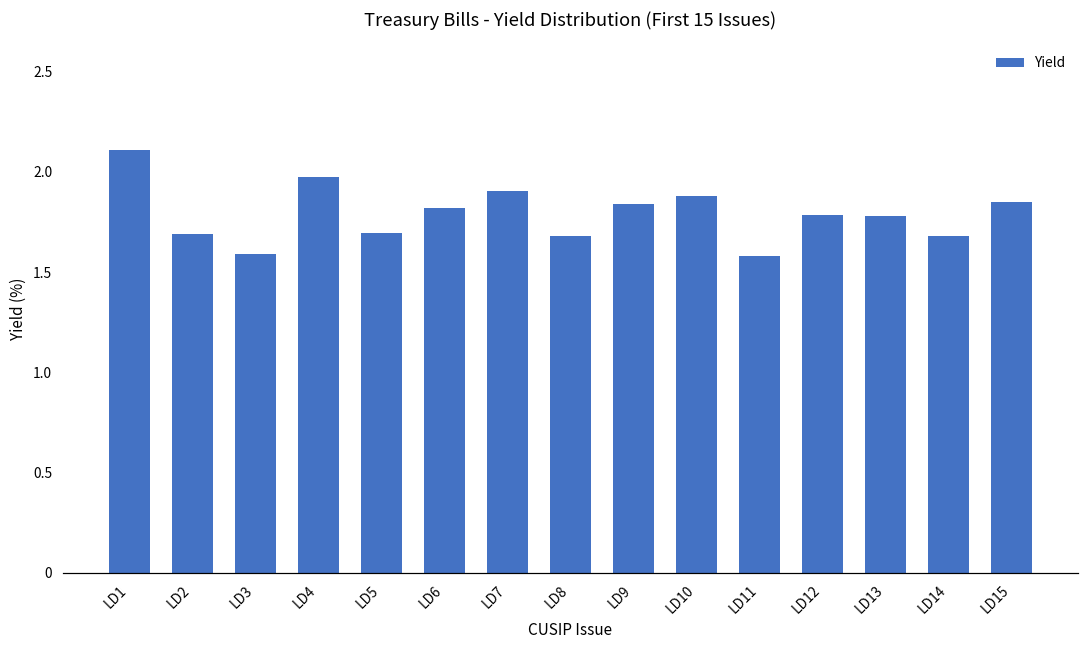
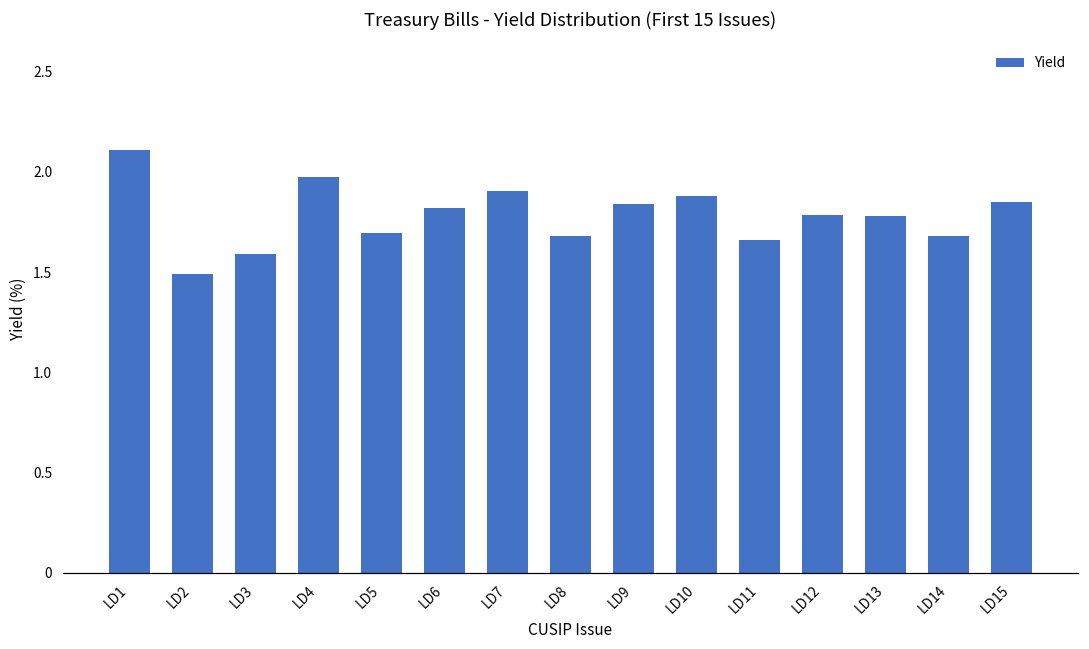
  {
    "LD1": 2.11,
-   "LD2": 1.69,
+   "LD2": 1.49,
    "LD3": 1.59,
    "LD4": 1.98,
    "LD5": 1.70,
    "LD6": 1.82,
    "LD7": 1.91,
    "LD8": 1.68,
    "LD9": 1.84,
    "LD10": 1.88,
-   "LD11": 1.58,
+   "LD11": 1.66,
    "LD12": 1.78,
    "LD13": 1.78,
    "LD14": 1.68,
    "LD15": 1.85
  }
